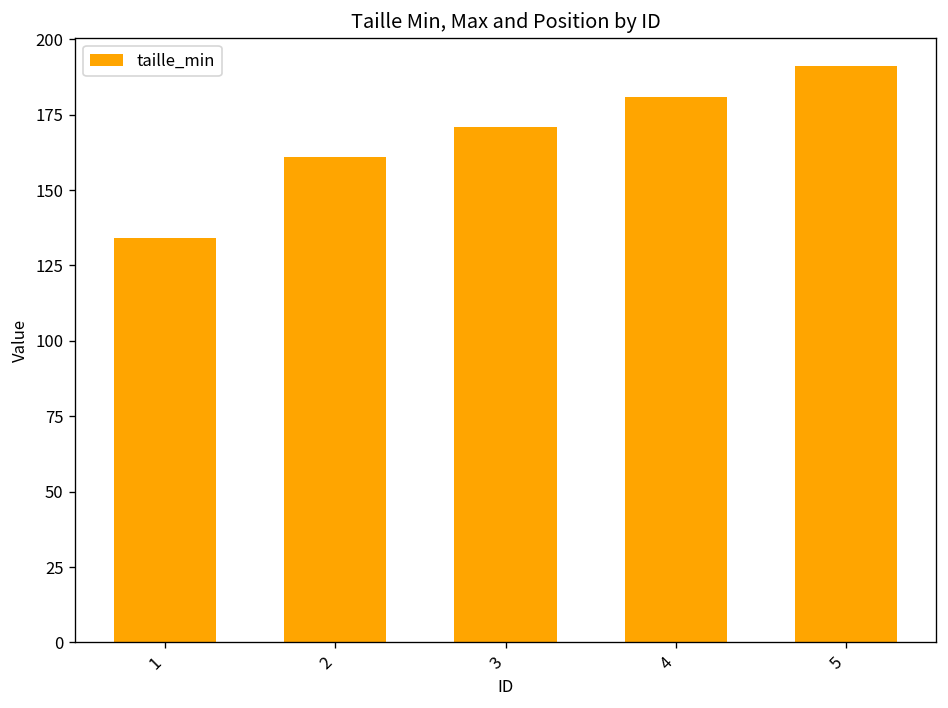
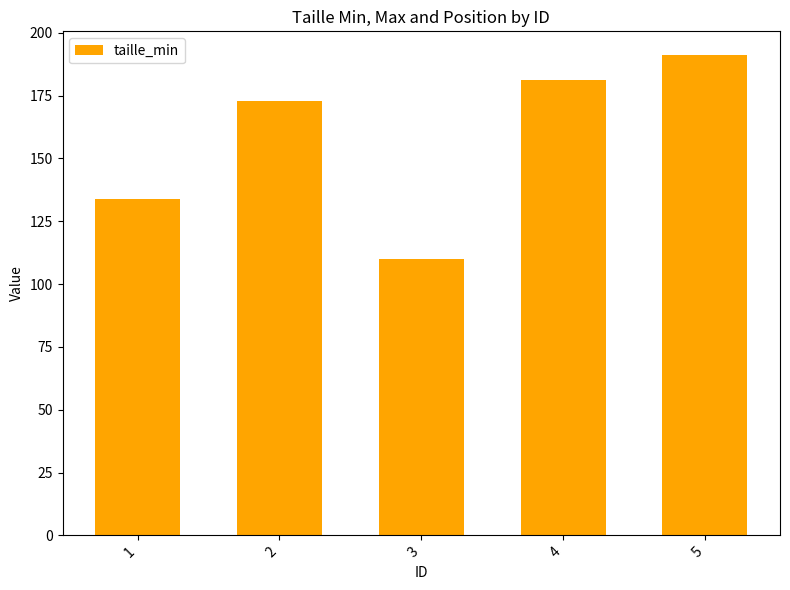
  {
    "1": 134,
-   "2": 161,
-   "3": 171,
+   "2": 173,
+   "3": 110,
    "4": 181,
    "5": 191
  }
